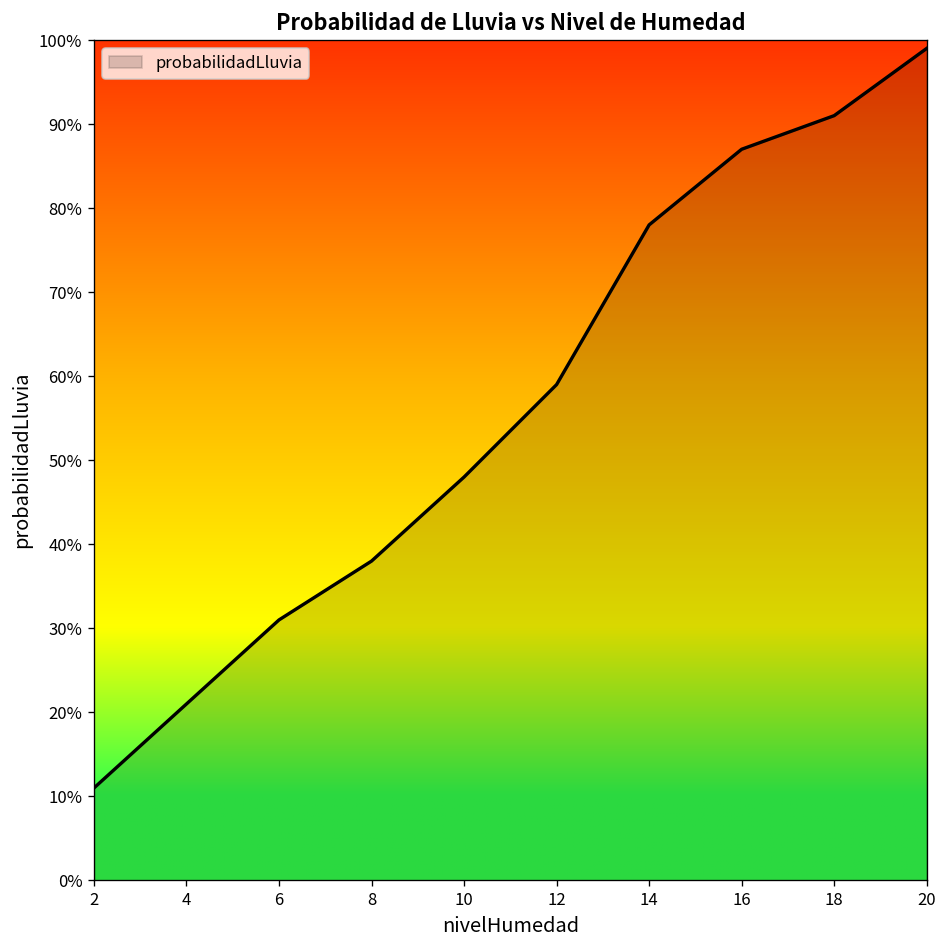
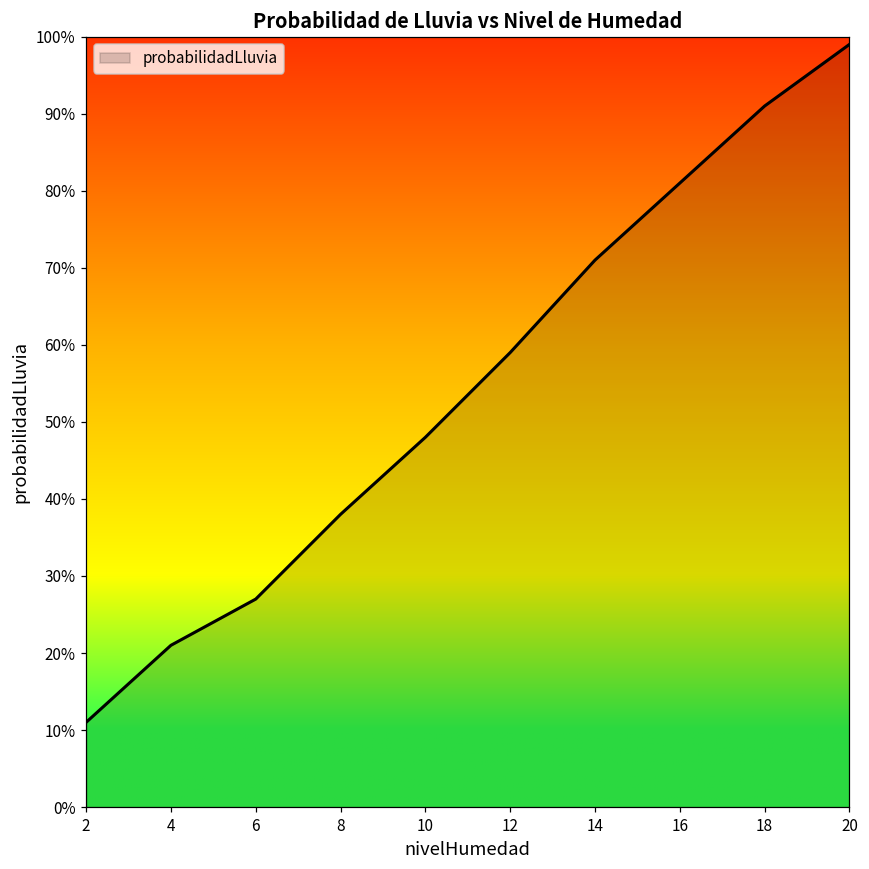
  {
    "2": "11%",
    "4": "21%",
-   "6": "31%",
+   "6": "27%",
    "8": "38%",
    "10": "48%",
    "12": "59%",
-   "14": "78%",
-   "16": "87%",
+   "14": "71%",
+   "16": "81%",
    "18": "91%",
    "20": "99%"
  }
